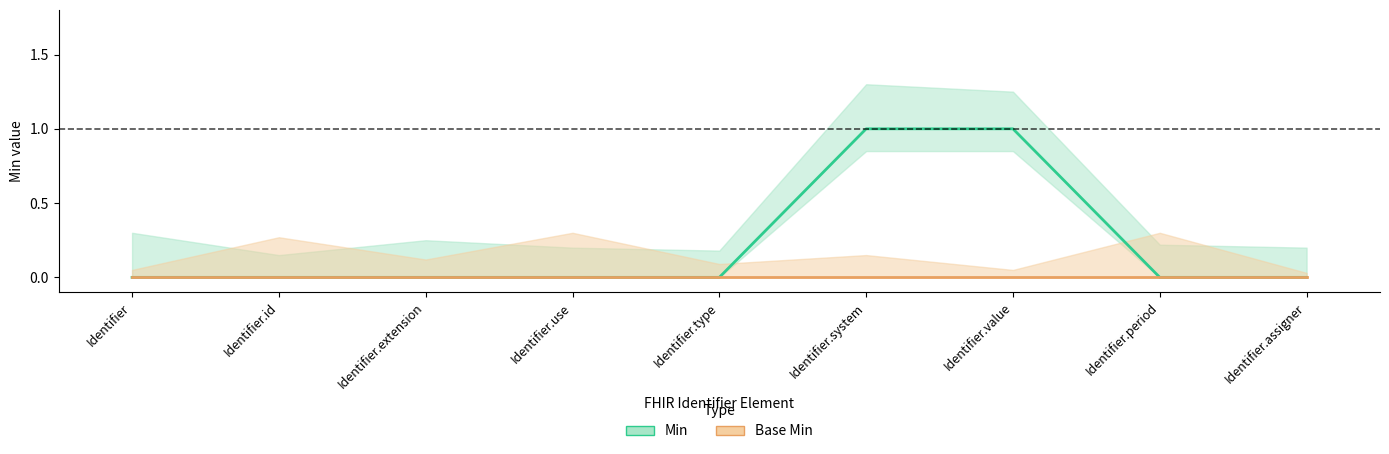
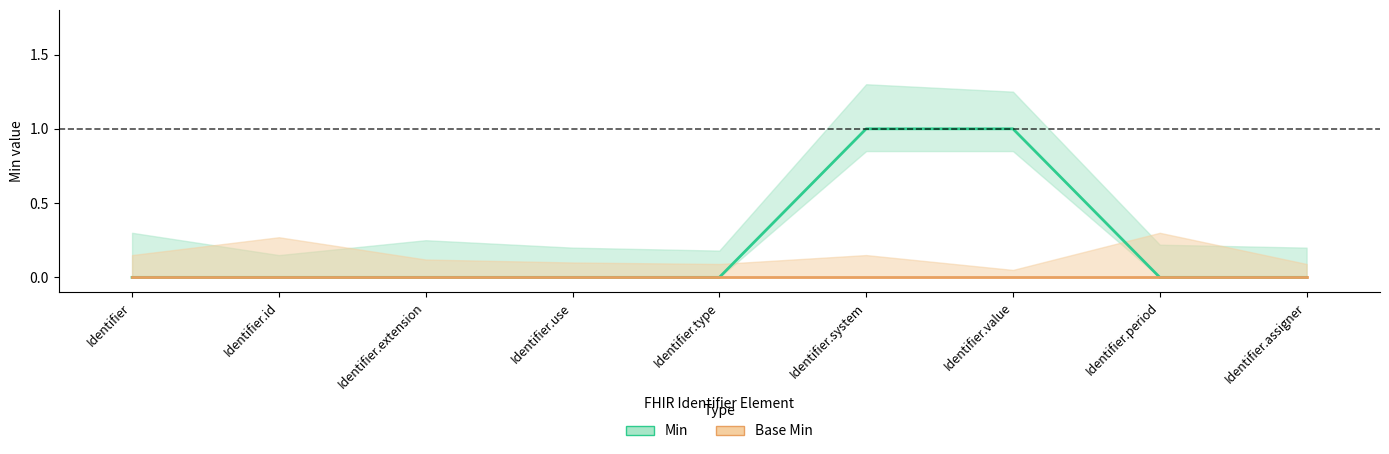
  {
    "Base Min": {
-     "Identifier": 0.05,
+     "Identifier": 0.15,
      "Identifier.id": 0.27,
      "Identifier.extension": 0.12,
-     "Identifier.use": 0.3,
+     "Identifier.use": 0.1,
      "Identifier.type": 0.09,
      "Identifier.system": 0.15,
      "Identifier.value": 0.05,
      "Identifier.period": 0.30,
-     "Identifier.assigner": 0.03
+     "Identifier.assigner": 0.09
    }
  }
